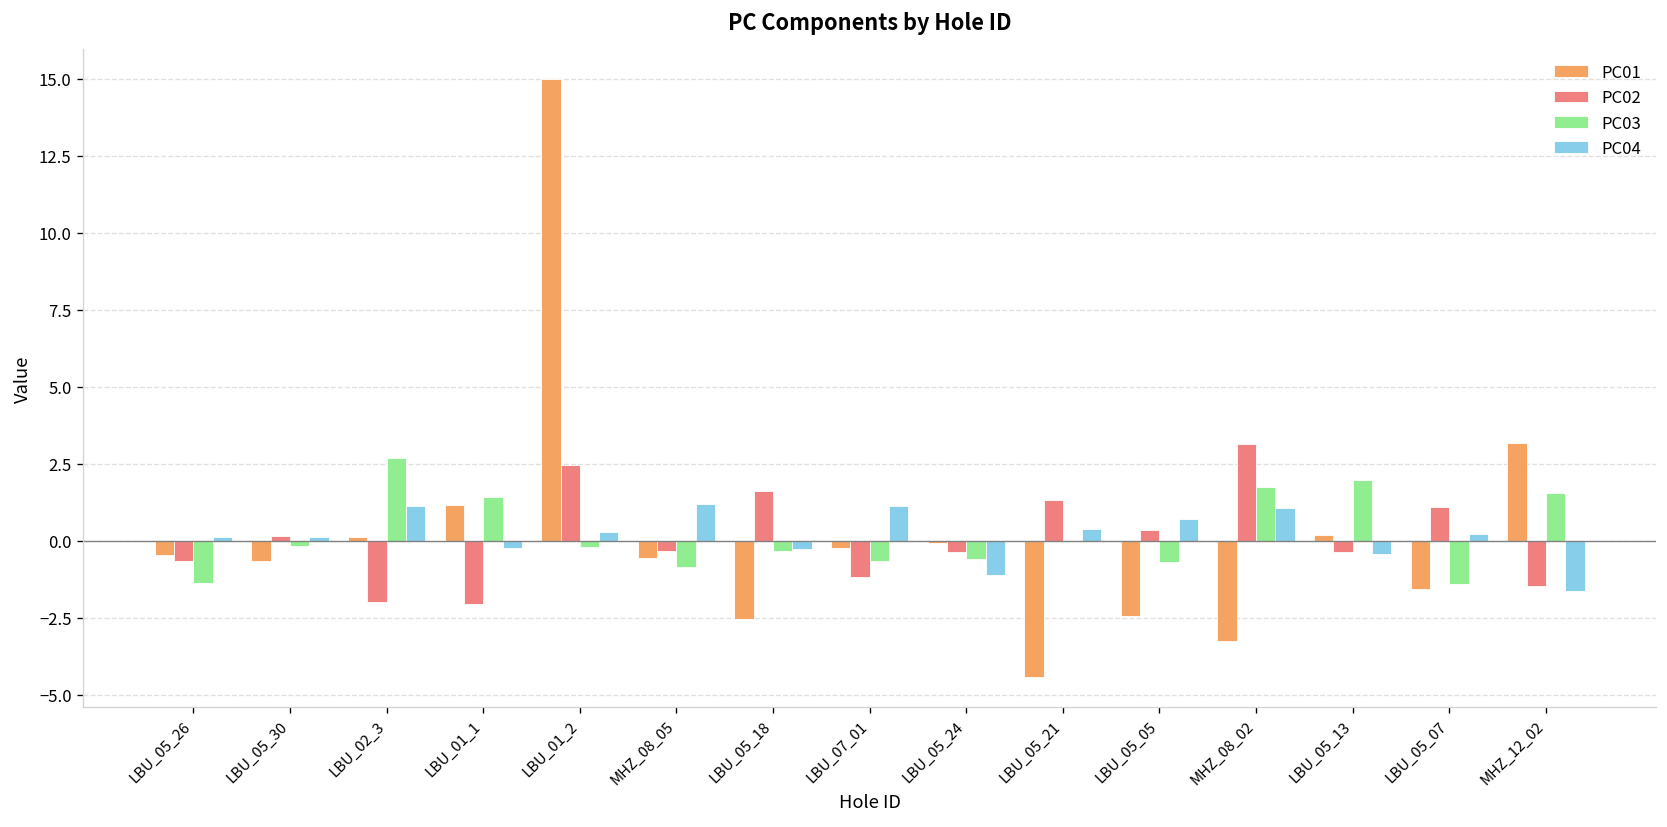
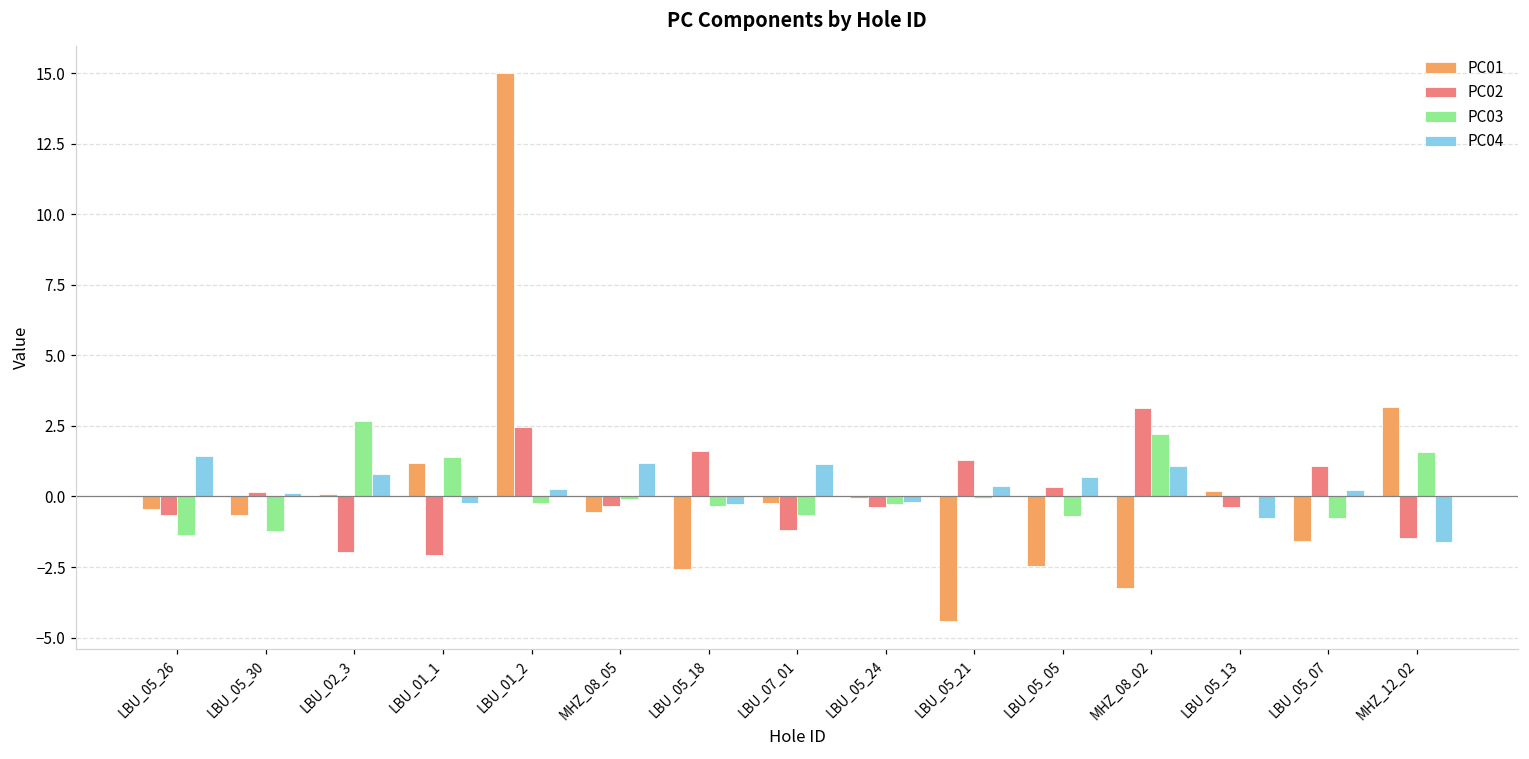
  {
    "PC03": {
      "LBU_05_26": -1.4,
-     "LBU_05_30": -0.2,
+     "LBU_05_30": -1.2,
      "LBU_02_3": 2.7,
      "LBU_01_1": 1.4,
      "LBU_01_2": -0.2,
-     "MHZ_08_05": -0.9,
+     "MHZ_08_05": -0.1,
      "LBU_05_18": -0.3,
      "LBU_07_01": -0.6,
-     "LBU_05_24": -0.6,
+     "LBU_05_24": -0.3,
      "LBU_05_05": -0.7,
-     "MHZ_08_02": 1.7,
-     "LBU_05_13": 2.0,
-     "LBU_05_07": -1.4,
+     "MHZ_08_02": 2.2,
+     "LBU_05_13": 0.1,
+     "LBU_05_07": -0.7,
      "MHZ_12_02": 1.6
    },
    "PC04": {
-     "LBU_05_26": 0.1,
+     "LBU_05_26": 1.4,
      "LBU_05_30": 0.1,
-     "LBU_02_3": 1.1,
+     "LBU_02_3": 0.8,
      "LBU_01_1": -0.2,
      "LBU_01_2": 0.3,
      "MHZ_08_05": 1.2,
      "LBU_05_18": -0.3,
      "LBU_07_01": 1.1,
-     "LBU_05_24": -1.1,
+     "LBU_05_24": -0.2,
      "LBU_05_21": 0.4,
      "LBU_05_05": 0.7,
      "MHZ_08_02": 1.1,
-     "LBU_05_13": -0.4,
+     "LBU_05_13": -0.8,
      "LBU_05_07": 0.2,
      "MHZ_12_02": -1.6
    }
  }
